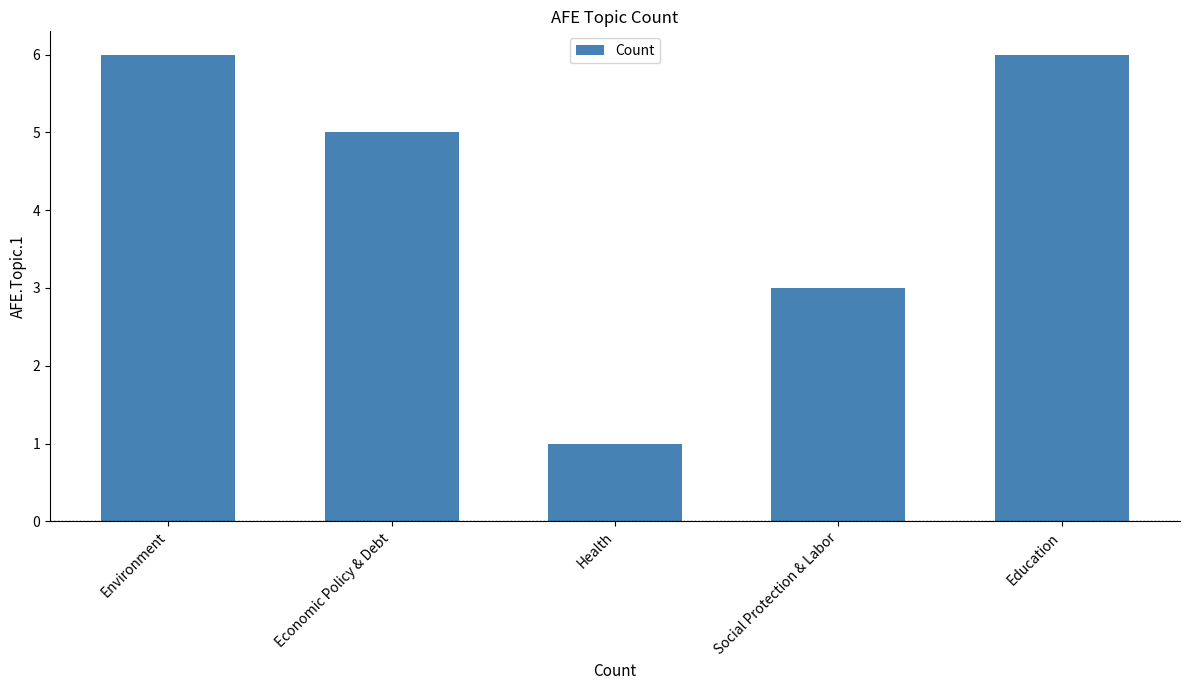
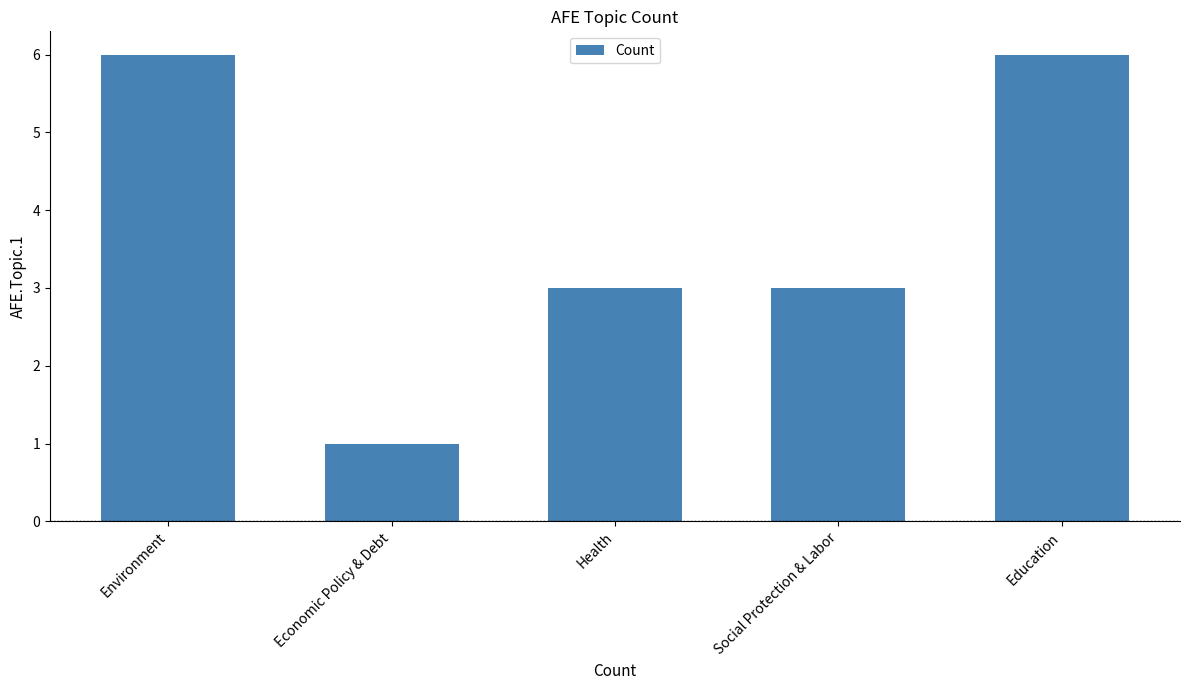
  {
    "Environment": 6,
-   "Economic Policy & Debt": 5,
-   "Health": 1,
+   "Economic Policy & Debt": 1,
+   "Health": 3,
    "Social Protection & Labor": 3,
    "Education": 6
  }
